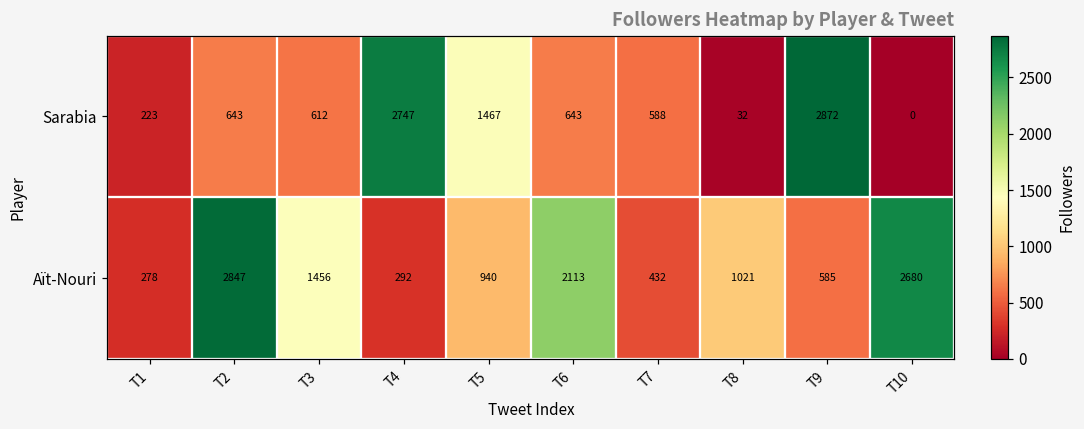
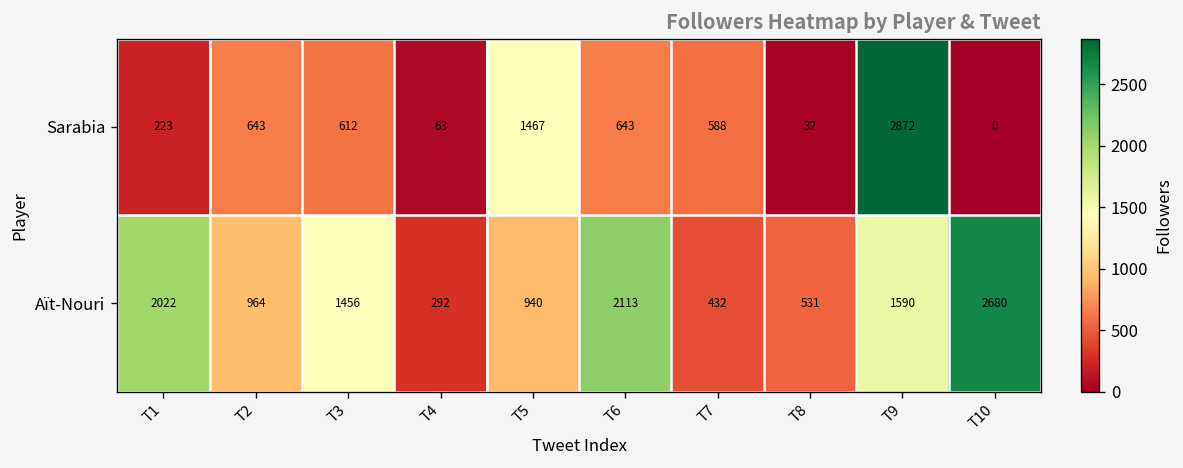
  {
    "Sarabia": {
      "T1": 223,
      "T2": 643,
      "T3": 612,
-     "T4": 2747,
+     "T4": 63,
      "T5": 1467,
      "T6": 643,
      "T7": 588,
      "T8": 32,
      "T9": 2872,
      "T10": 0
    },
    "Aït-Nouri": {
-     "T1": 278,
-     "T2": 2847,
+     "T1": 2022,
+     "T2": 964,
      "T3": 1456,
      "T4": 292,
      "T5": 940,
      "T6": 2113,
      "T7": 432,
-     "T8": 1021,
-     "T9": 585,
+     "T8": 531,
+     "T9": 1590,
      "T10": 2680
    }
  }
